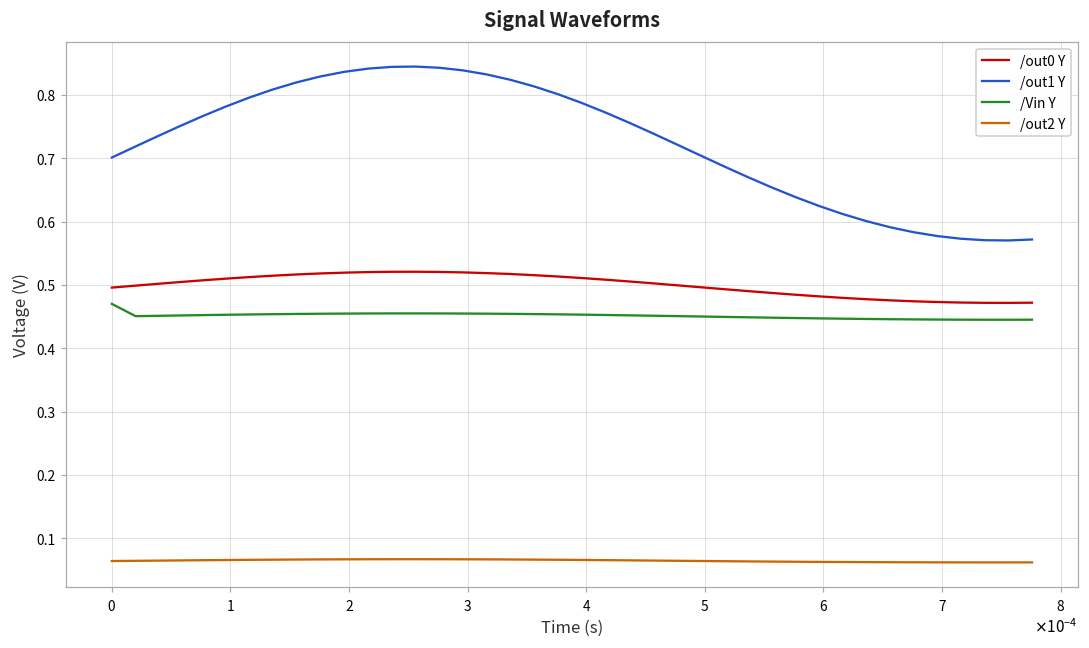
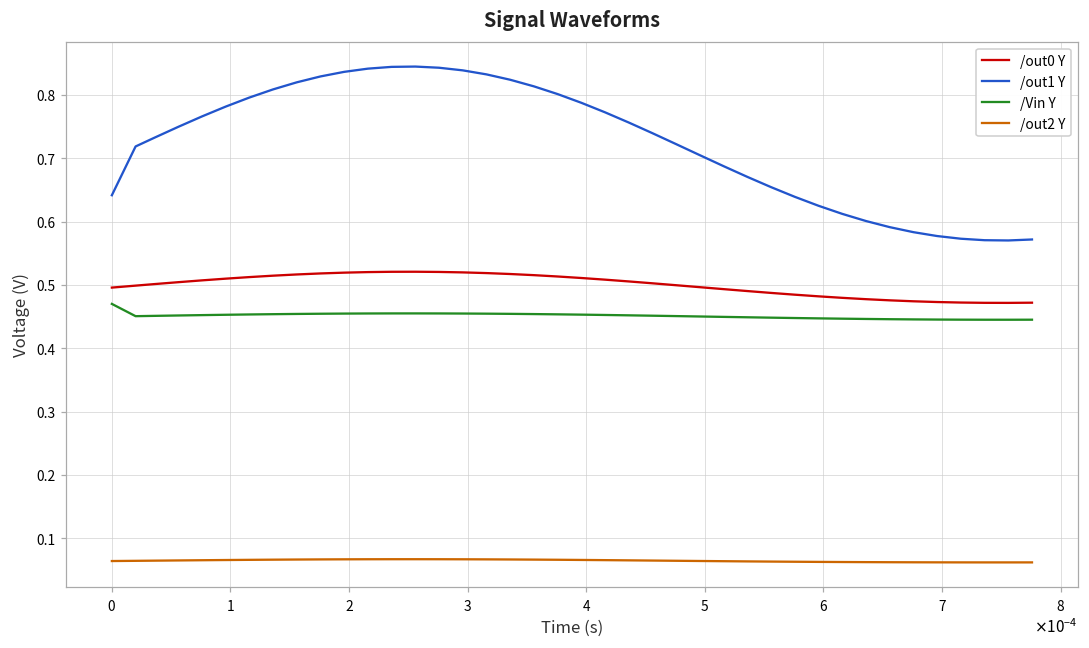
  {
    "/out0 Y": {
      "0": 0.50
    },
    "/out1 Y": {
-     "0": 0.70
+     "0": 0.64
    },
    "/Vin Y": {
      "0": 0.47
    },
    "/out2 Y": {
      "0": 0.06
    }
  }
